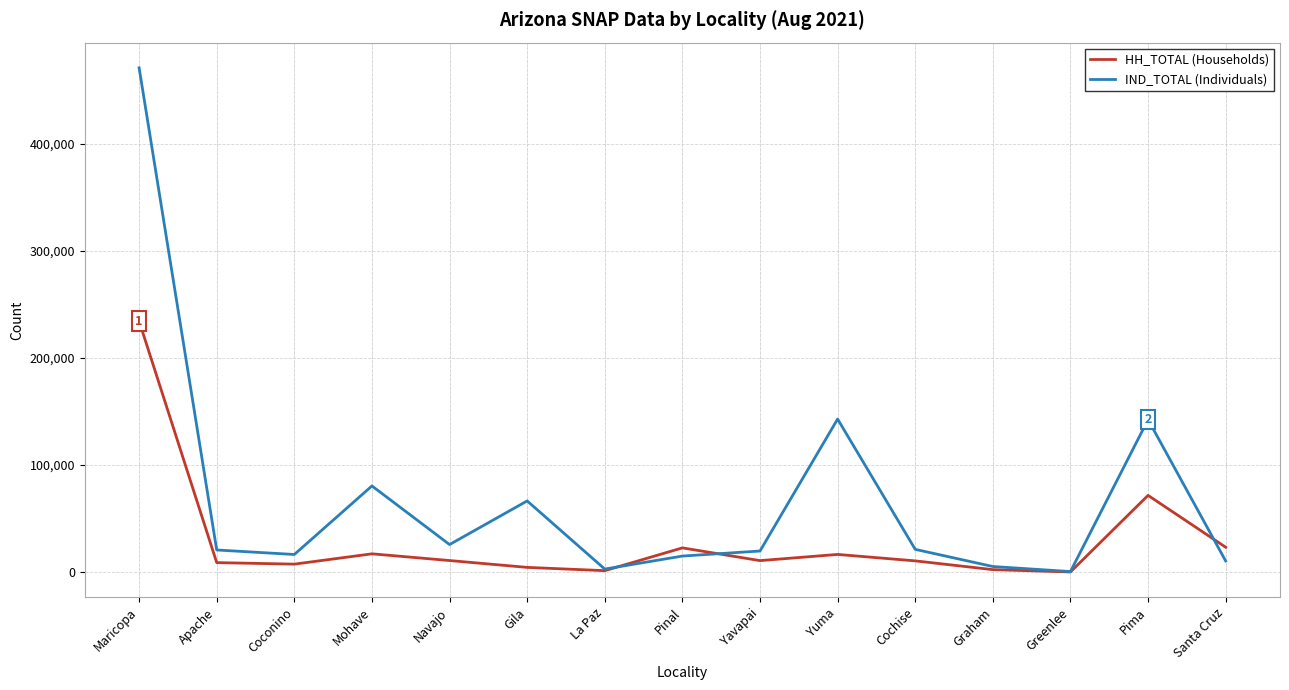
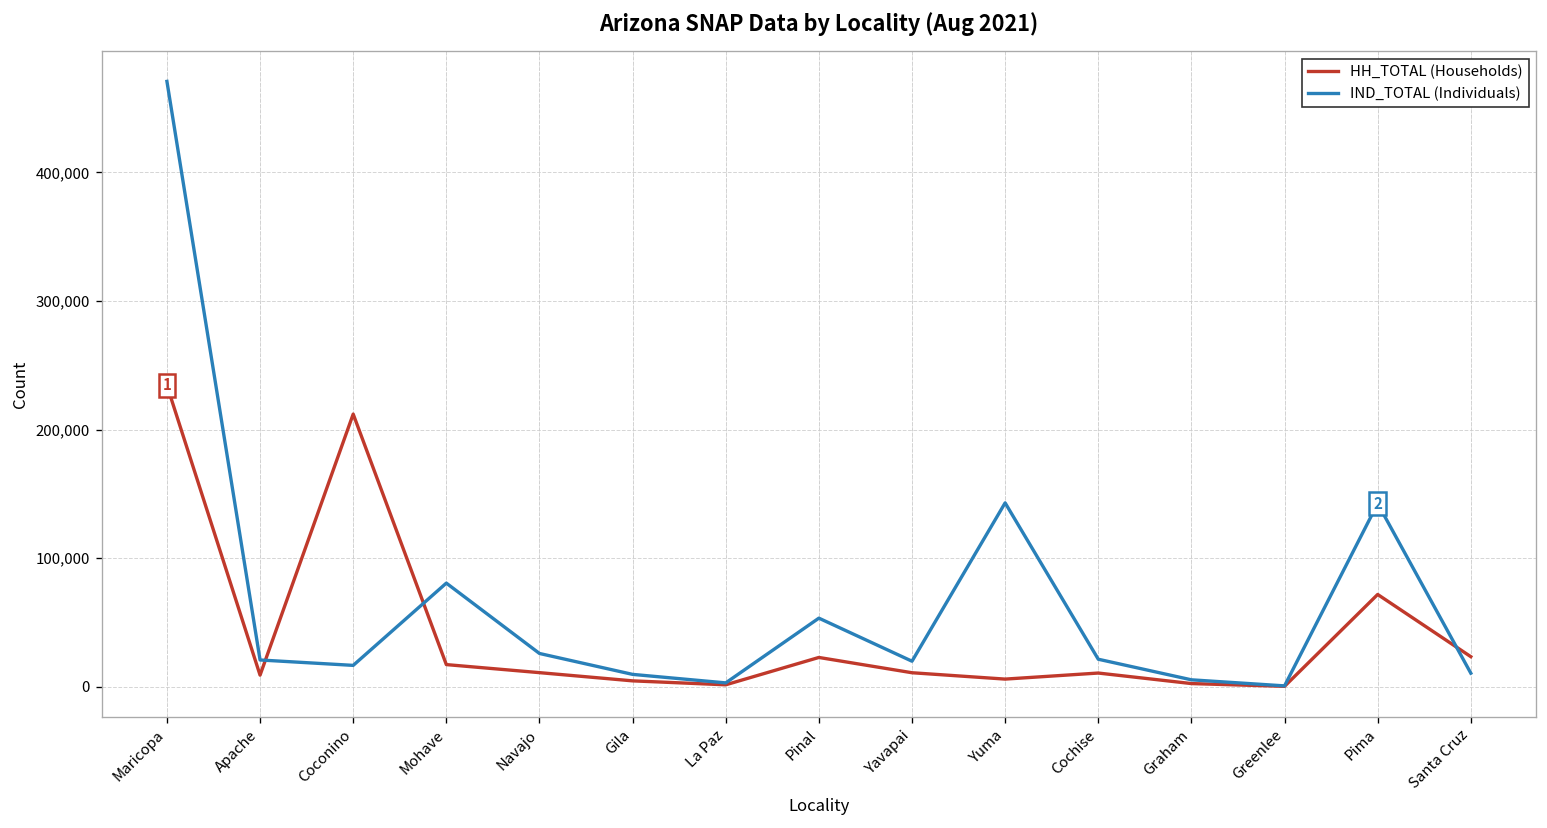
  {
    "HH_TOTAL (Households)": {
      "Apache": "9,000",
-     "Coconino": "8,000",
+     "Coconino": "212,000",
      "Mohave": "17,000",
      "Navajo": "11,000",
      "Gila": "5,000",
      "Pinal": "23,000",
      "Yavapai": "11,000",
-     "Yuma": "17,000",
+     "Yuma": "6,000",
      "Cochise": "11,000",
      "Graham": "2,000",
      "Pima": "72,000",
      "Santa Cruz": "23,000"
    },
    "IND_TOTAL (Individuals)": {
      "Maricopa": "471,000",
      "Apache": "21,000",
      "Coconino": "17,000",
      "Mohave": "81,000",
      "Navajo": "26,000",
-     "Gila": "67,000",
-     "Pinal": "15,000",
+     "Gila": "10,000",
+     "Pinal": "53,000",
      "Yavapai": "20,000",
      "Yuma": "143,000",
      "Cochise": "21,000",
      "Graham": "5,000",
      "Santa Cruz": "11,000"
    }
  }
